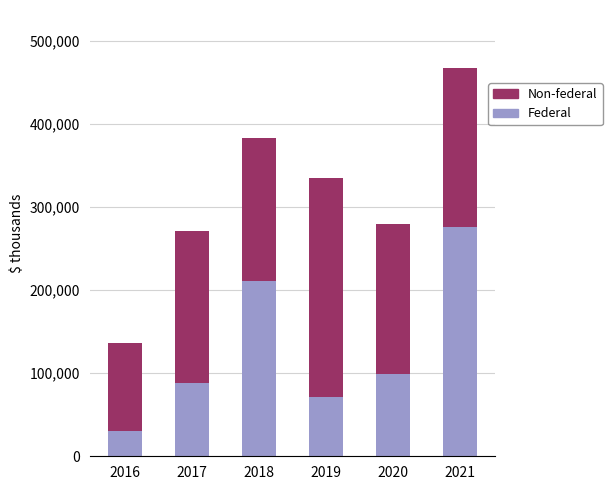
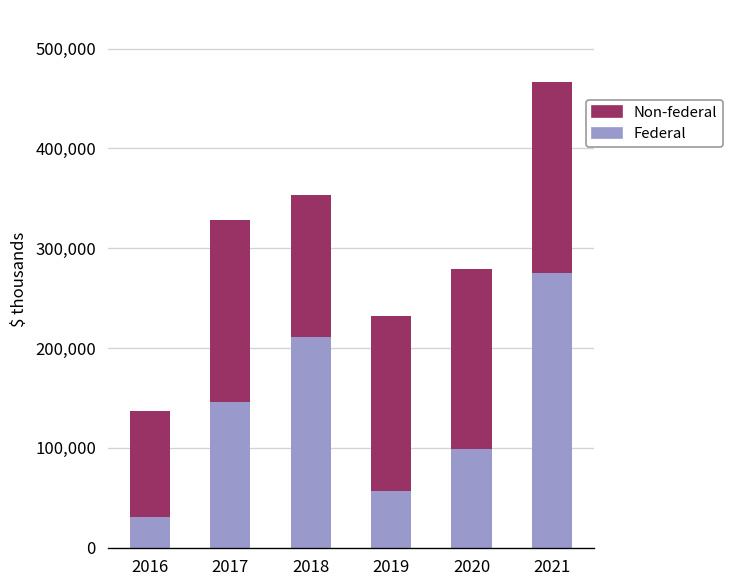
  {
    "Federal": {
      "2016": "30,000",
-     "2017": "90,000",
+     "2017": "150,000",
      "2018": "210,000",
-     "2019": "70,000",
+     "2019": "60,000",
      "2020": "100,000",
      "2021": "280,000"
    },
    "Non-federal": {
      "2016": "110,000",
      "2017": "180,000",
-     "2018": "170,000",
-     "2019": "260,000",
+     "2018": "140,000",
+     "2019": "180,000",
      "2020": "180,000",
      "2021": "190,000"
    }
  }
